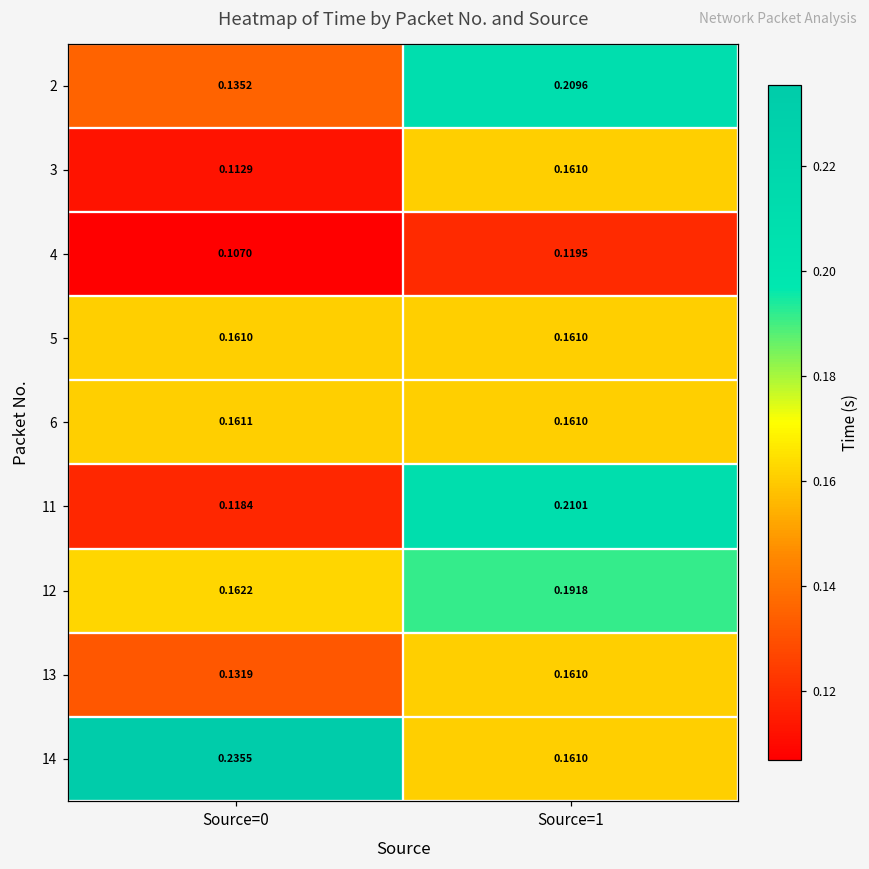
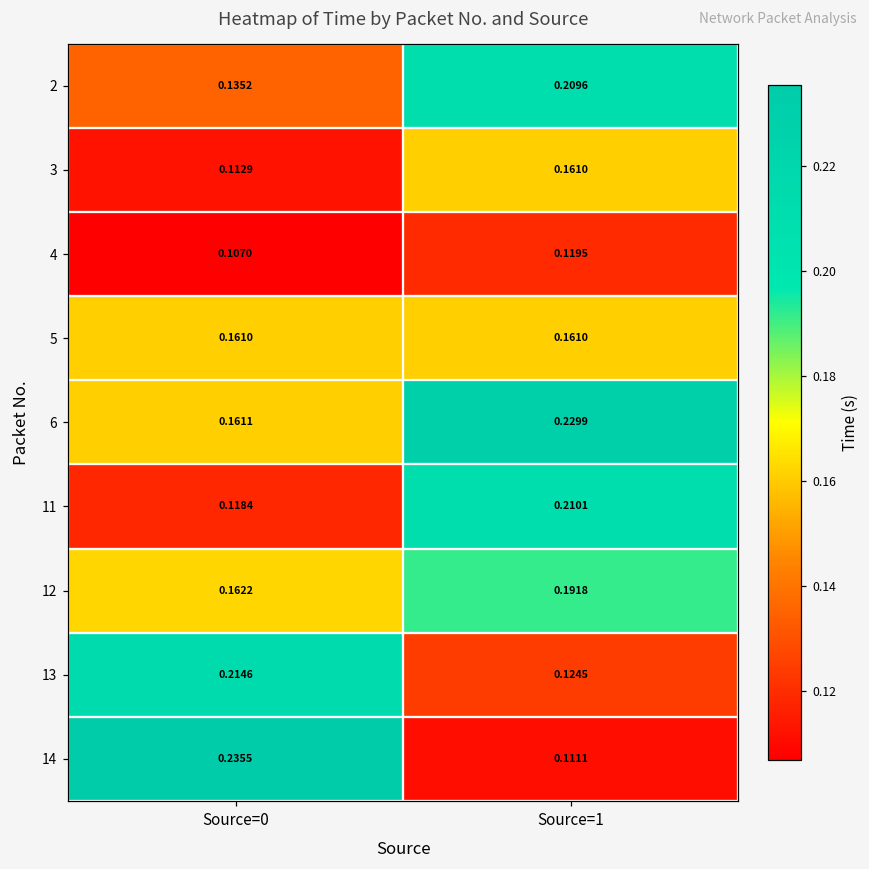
  {
    "2": {
      "Source=0": 0.1352,
      "Source=1": 0.2096
    },
    "3": {
      "Source=0": 0.1129,
      "Source=1": 0.1610
    },
    "4": {
      "Source=0": 0.1070,
      "Source=1": 0.1195
    },
    "5": {
      "Source=0": 0.1610,
      "Source=1": 0.1610
    },
    "6": {
      "Source=0": 0.1611,
-     "Source=1": 0.1610
+     "Source=1": 0.2299
    },
    "11": {
      "Source=0": 0.1184,
      "Source=1": 0.2101
    },
    "12": {
      "Source=0": 0.1622,
      "Source=1": 0.1918
    },
    "13": {
-     "Source=0": 0.1319,
-     "Source=1": 0.1610
+     "Source=0": 0.2146,
+     "Source=1": 0.1245
    },
    "14": {
      "Source=0": 0.2355,
-     "Source=1": 0.1610
+     "Source=1": 0.1111
    }
  }
